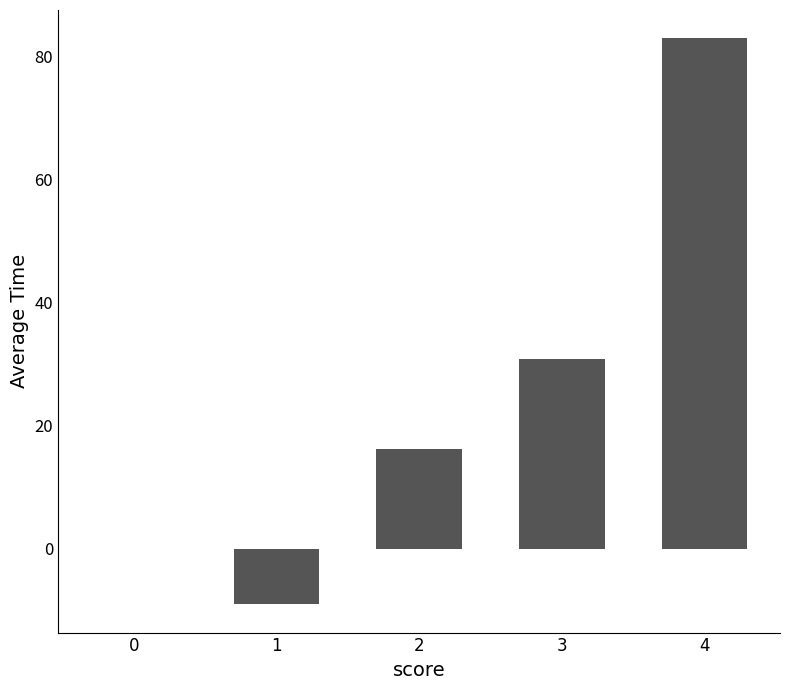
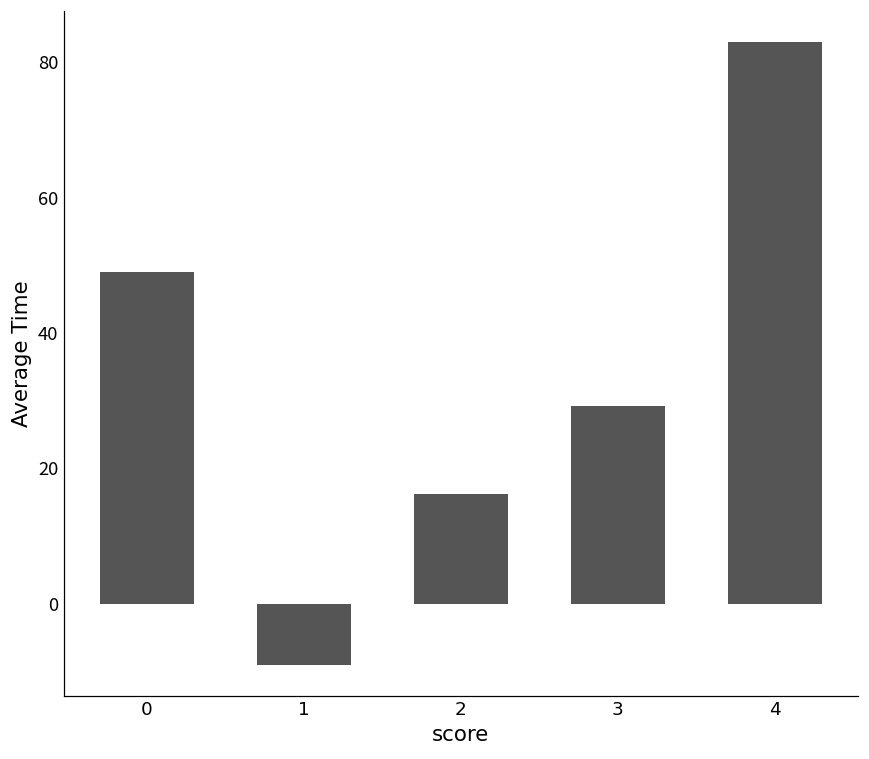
  {
-   "0": 0,
+   "0": 49,
    "1": -9,
    "2": 16,
-   "3": 31,
+   "3": 29,
    "4": 83
  }
